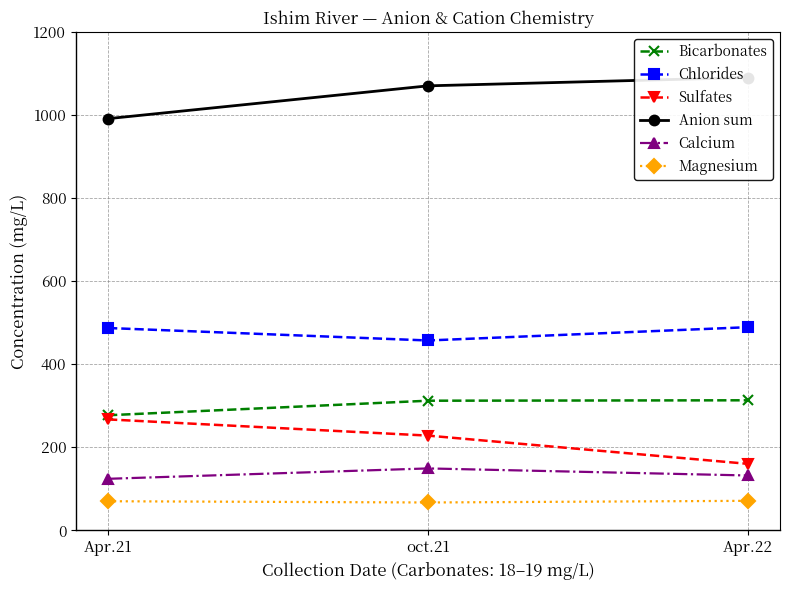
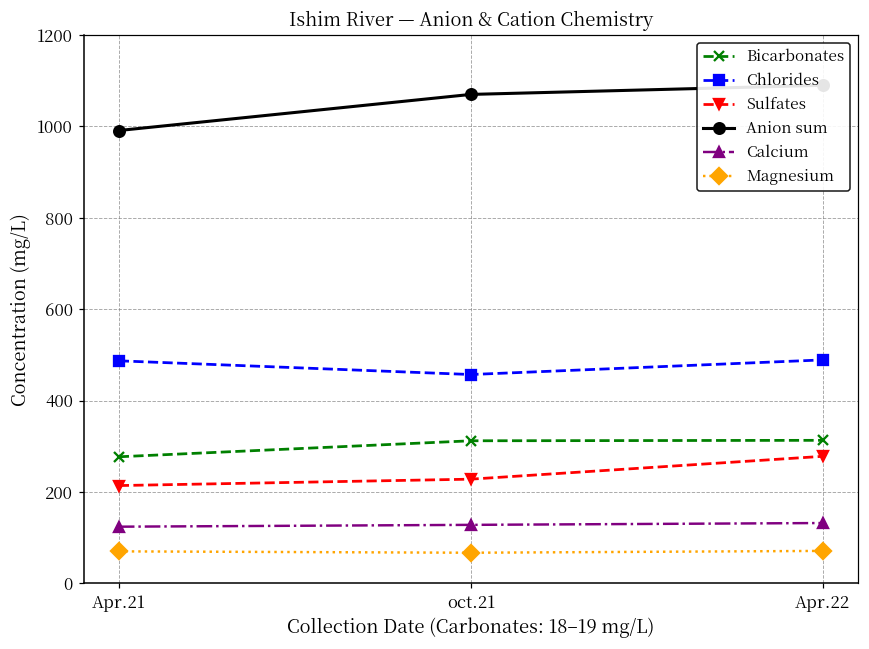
  {
    "Bicarbonates": {
      "Apr.21": 280,
      "oct.21": 310,
      "Apr.22": 310
    },
    "Chlorides": {
      "Apr.21": 490,
      "oct.21": 460,
      "Apr.22": 490
    },
    "Sulfates": {
-     "Apr.21": 270,
+     "Apr.21": 210,
      "oct.21": 230,
-     "Apr.22": 160
+     "Apr.22": 280
    },
    "Anion sum": {
      "Apr.21": 990,
      "oct.21": 1070
    },
    "Calcium": {
      "Apr.21": 120,
-     "oct.21": 150,
+     "oct.21": 130,
      "Apr.22": 130
    },
    "Magnesium": {
      "Apr.21": 70,
      "oct.21": 70,
      "Apr.22": 70
    }
  }
